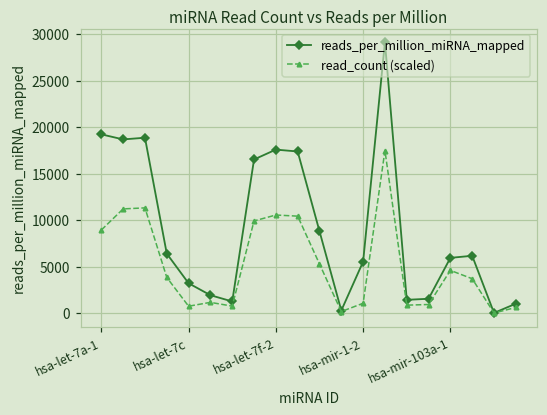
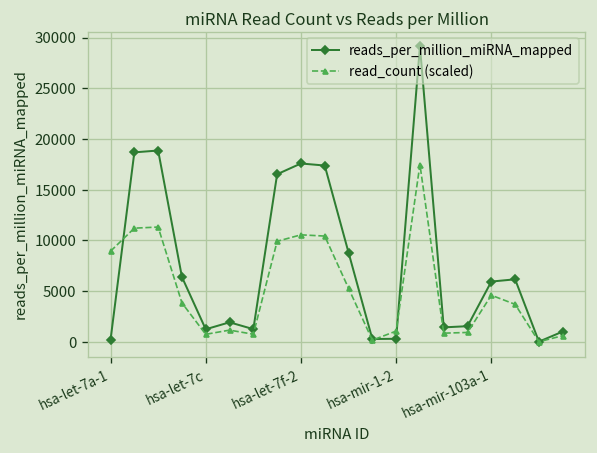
  {
    "reads_per_million_miRNA_mapped": {
-     "hsa-let-7a-1": 19000,
-     "hsa-let-7c": 3000,
+     "hsa-let-7a-1": 0,
+     "hsa-let-7c": 1000,
      "hsa-let-7f-2": 18000,
-     "hsa-mir-1-2": 6000,
+     "hsa-mir-1-2": 0,
      "hsa-mir-103a-1": 6000
    },
    "read_count (scaled)": {
      "hsa-let-7a-1": 9000,
      "hsa-let-7c": 1000,
      "hsa-let-7f-2": 11000,
      "hsa-mir-1-2": 1000,
      "hsa-mir-103a-1": 5000
    }
  }
